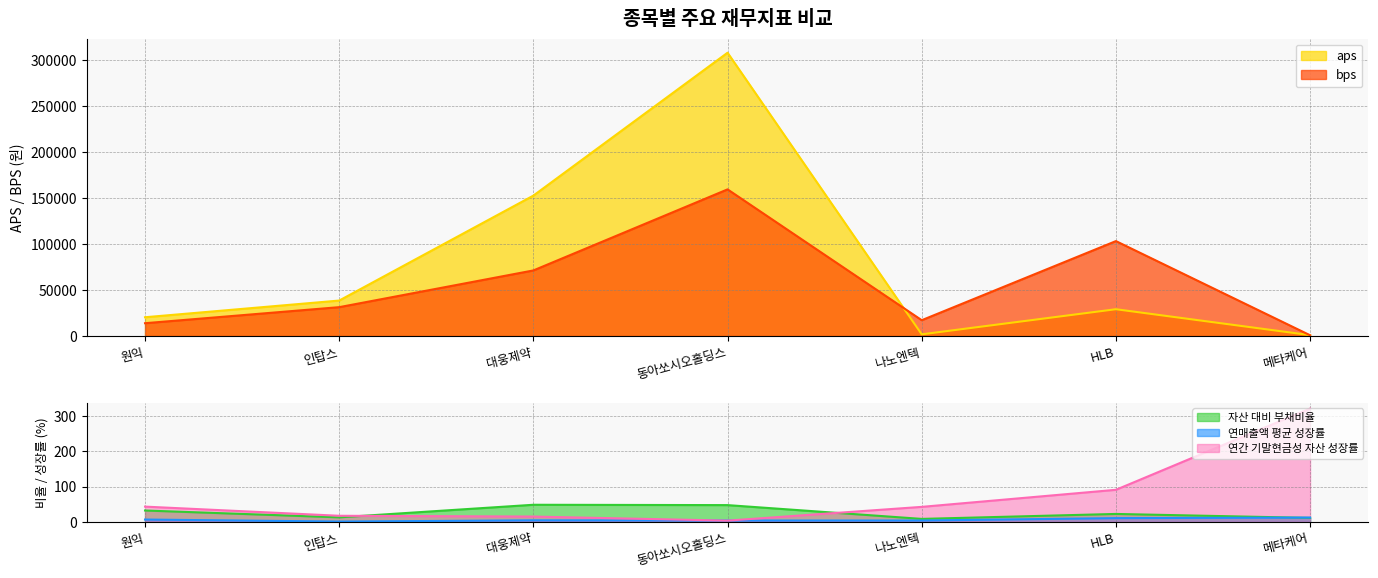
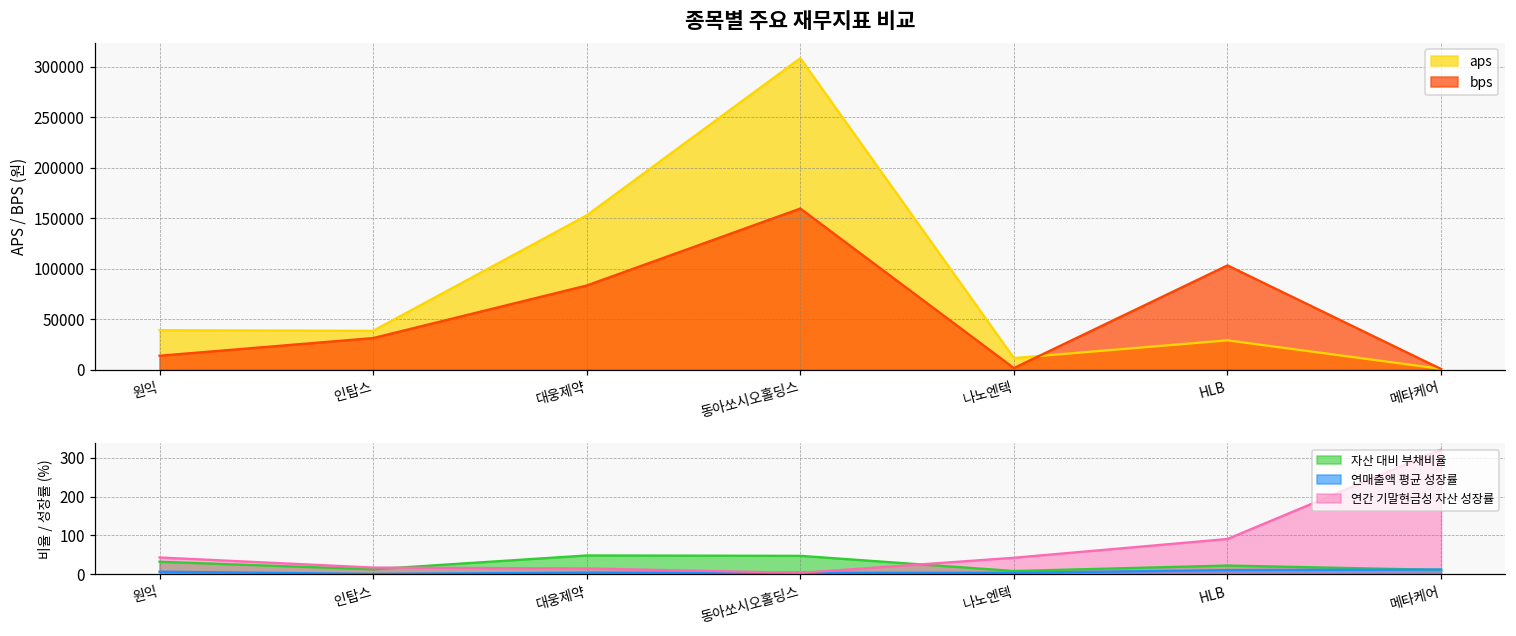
  {
    "종목별 주요 재무지표 비교": {
      "aps": {
-       "원익": 20000,
+       "원익": 40000,
        "인탑스": 40000,
        "대웅제약": 150000,
        "동아쏘시오홀딩스": 310000,
-       "나노엔텍": 0,
+       "나노엔텍": 10000,
        "HLB": 30000
      },
      "bps": {
        "원익": 10000,
        "인탑스": 30000,
-       "대웅제약": 70000,
+       "대웅제약": 80000,
        "동아쏘시오홀딩스": 160000,
-       "나노엔텍": 20000,
+       "나노엔텍": 0,
        "HLB": 100000
      }
    }
  }
